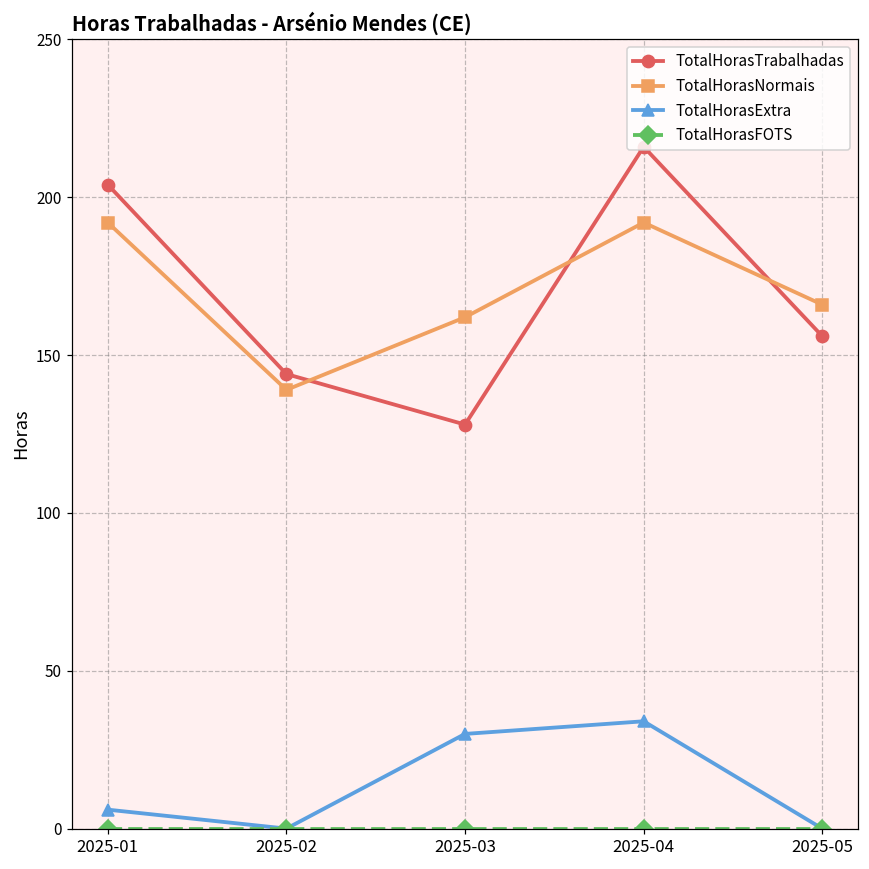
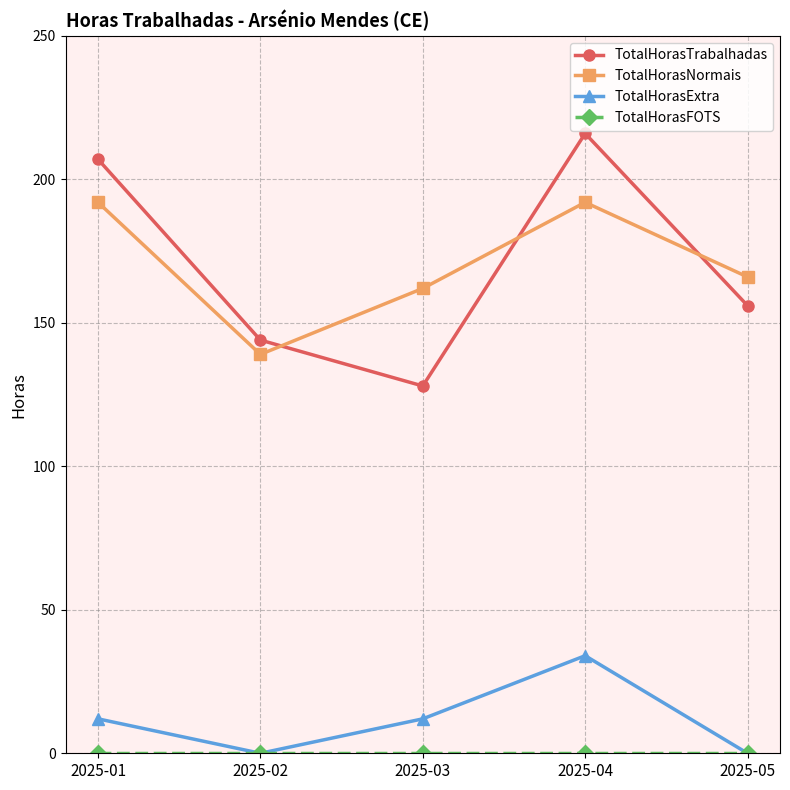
  {
    "TotalHorasTrabalhadas": {
-     "2025-01": 204,
+     "2025-01": 207,
      "2025-02": 144,
      "2025-03": 128,
      "2025-04": 216,
      "2025-05": 156
    },
    "TotalHorasNormais": {
      "2025-01": 192,
      "2025-02": 139,
      "2025-03": 162,
      "2025-04": 192,
      "2025-05": 166
    },
    "TotalHorasExtra": {
-     "2025-01": 6,
-     "2025-03": 30,
+     "2025-01": 12,
+     "2025-03": 12,
      "2025-04": 34
    },
    "TotalHorasFOTS": {
      "2025-01": 0,
      "2025-03": 0,
      "2025-04": 0
    }
  }
